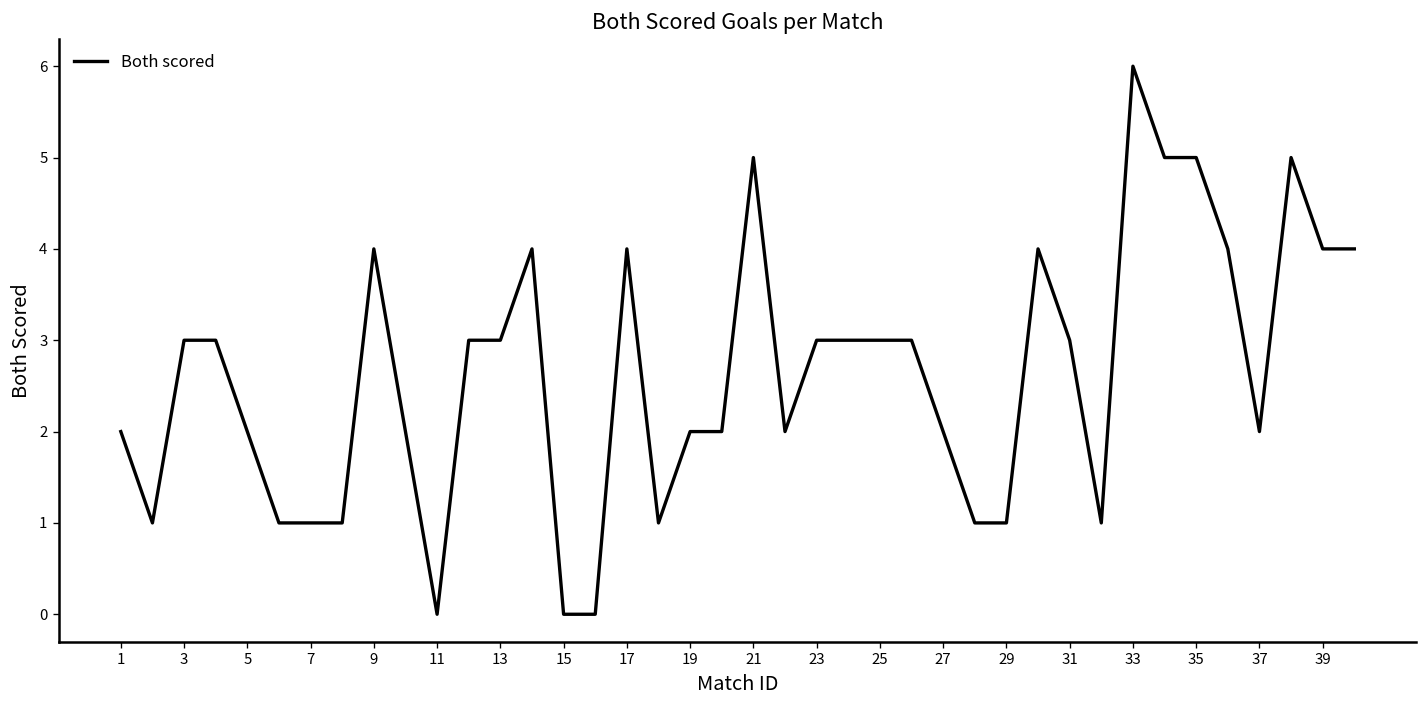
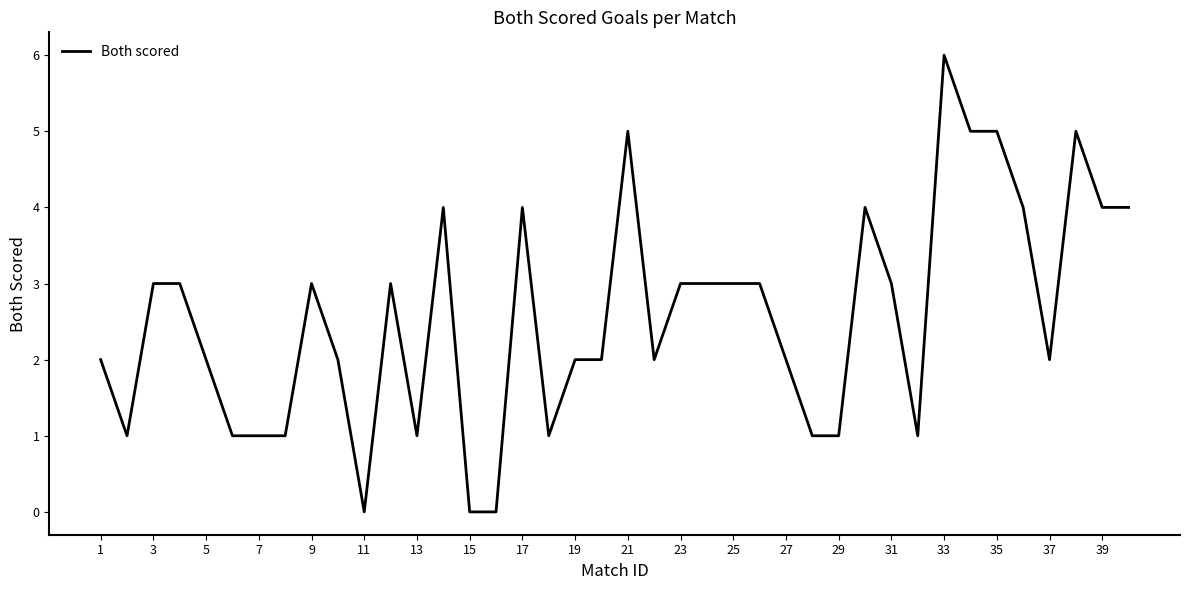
  {
    "1": 2,
    "3": 3,
    "5": 2,
    "7": 1,
-   "9": 4,
+   "9": 3,
    "11": 0,
-   "13": 3,
+   "13": 1,
    "15": 0,
    "17": 4,
    "19": 2,
    "21": 5,
    "23": 3,
    "25": 3,
    "27": 2,
    "29": 1,
    "31": 3,
    "33": 6,
    "35": 5,
    "37": 2,
    "39": 4
  }
